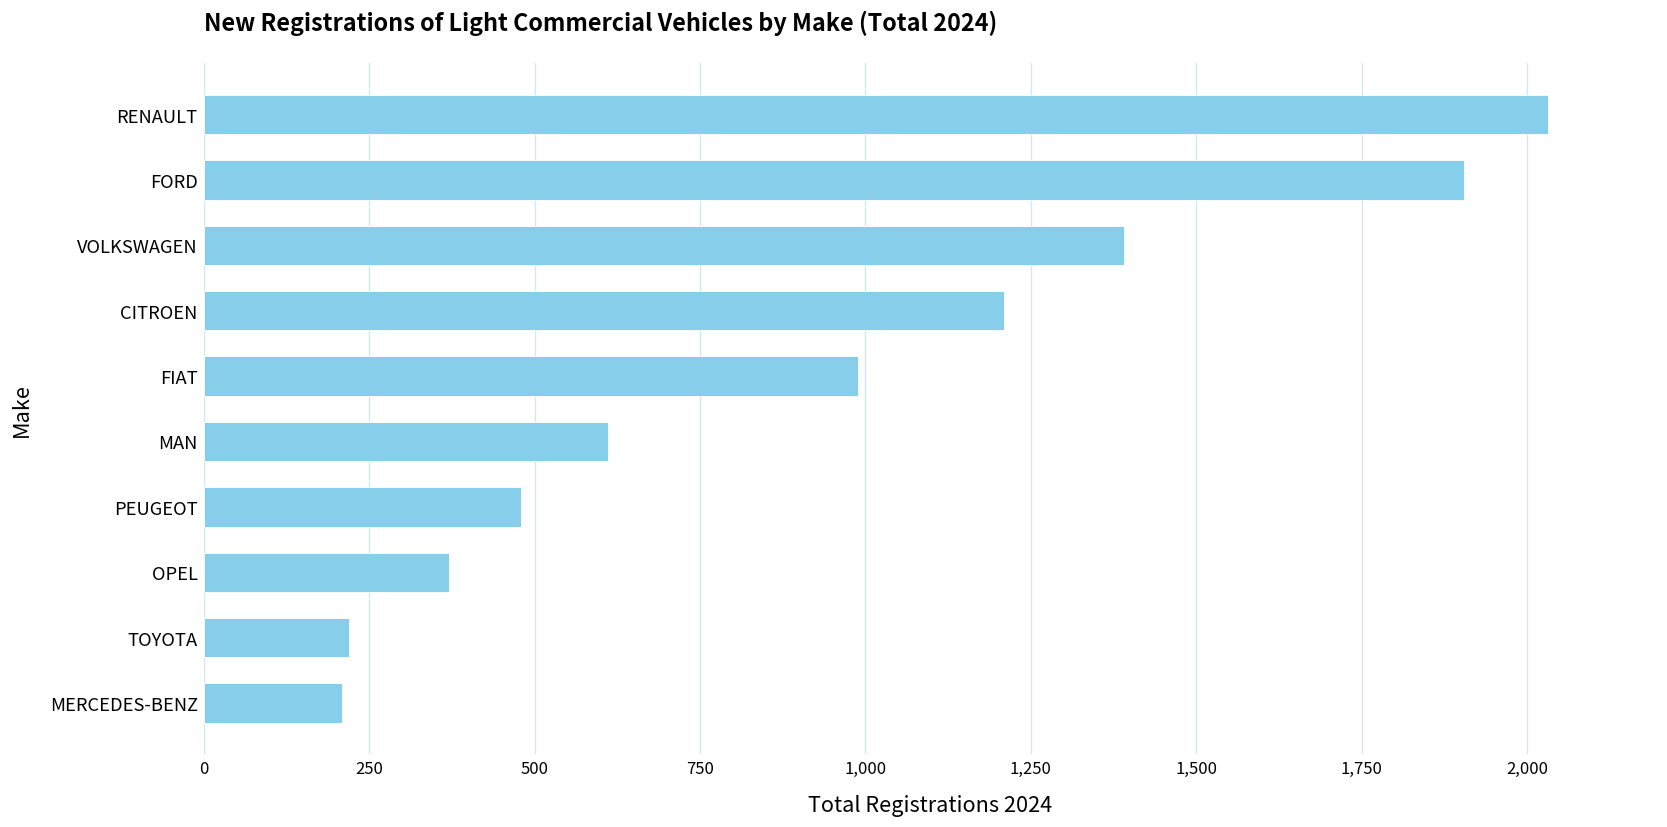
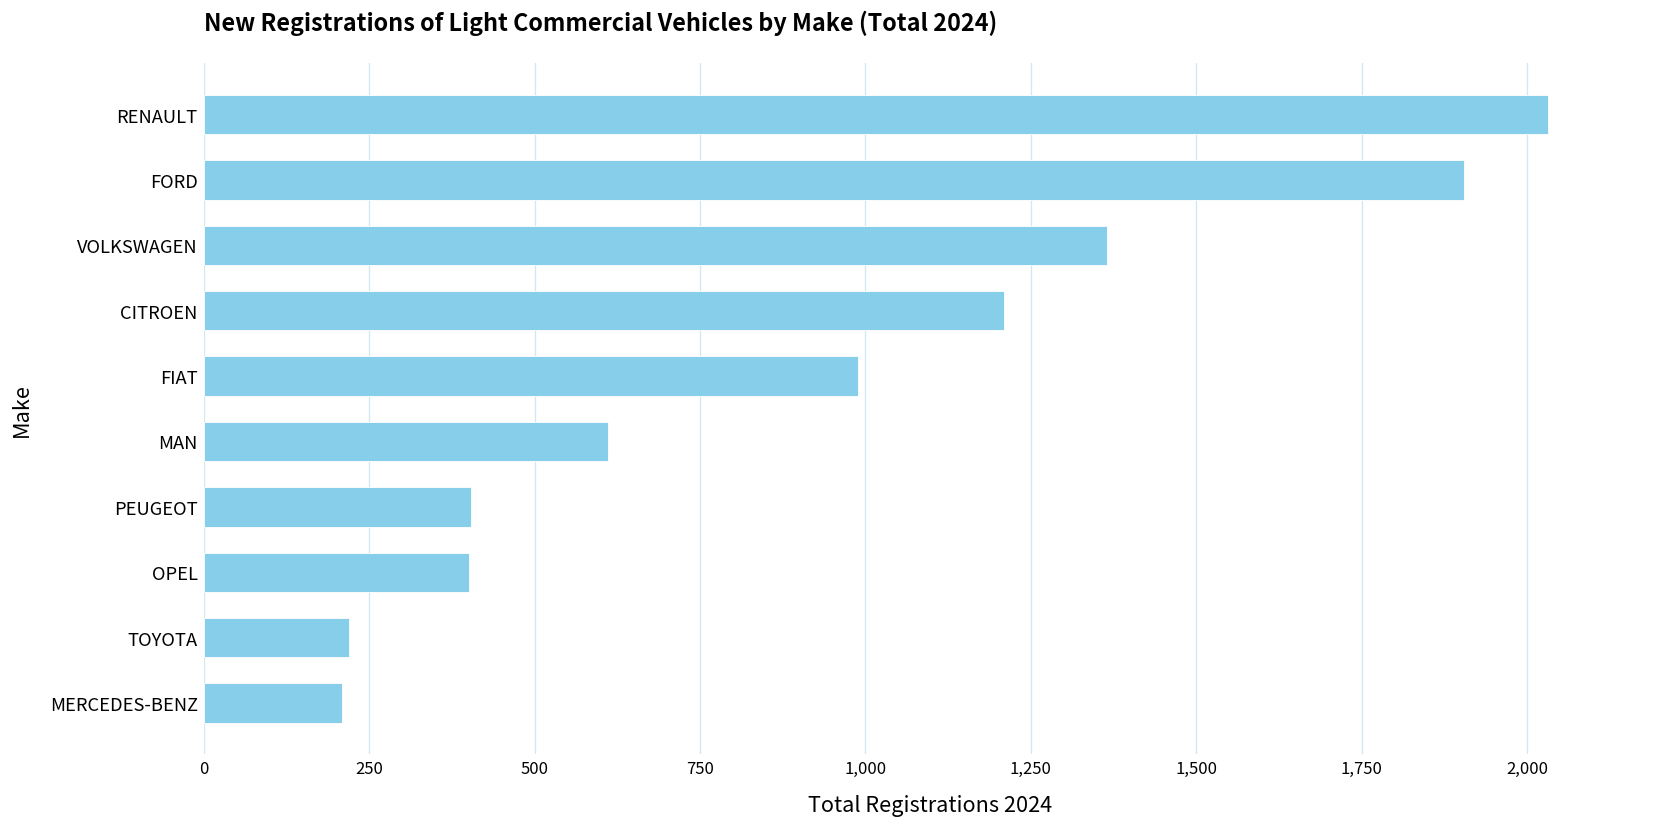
  {
    "RENAULT": "2,030",
    "FORD": "1,910",
-   "VOLKSWAGEN": "1,390",
+   "VOLKSWAGEN": "1,370",
    "CITROEN": "1,210",
    "FIAT": "990",
    "MAN": "610",
-   "PEUGEOT": "480",
-   "OPEL": "370",
+   "PEUGEOT": "400",
+   "OPEL": "400",
    "TOYOTA": "220",
    "MERCEDES-BENZ": "210"
  }
